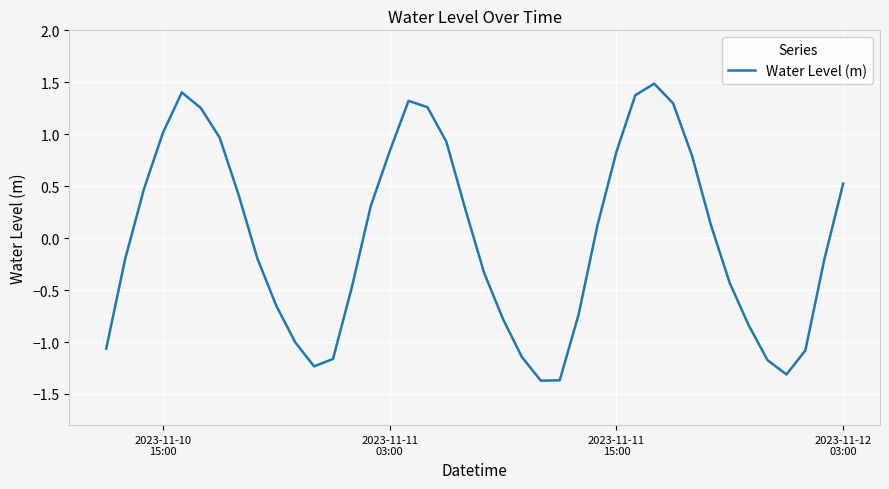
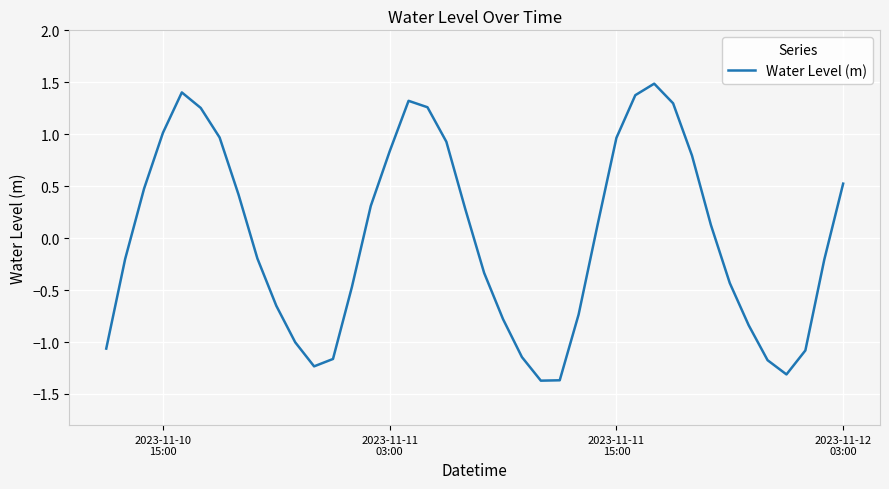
  {
    "2023-11-10 15:00": 1.01,
    "2023-11-11 03:00": 0.84,
-   "2023-11-11 15:00": 0.83,
+   "2023-11-11 15:00": 0.96,
    "2023-11-12 03:00": 0.52
  }
